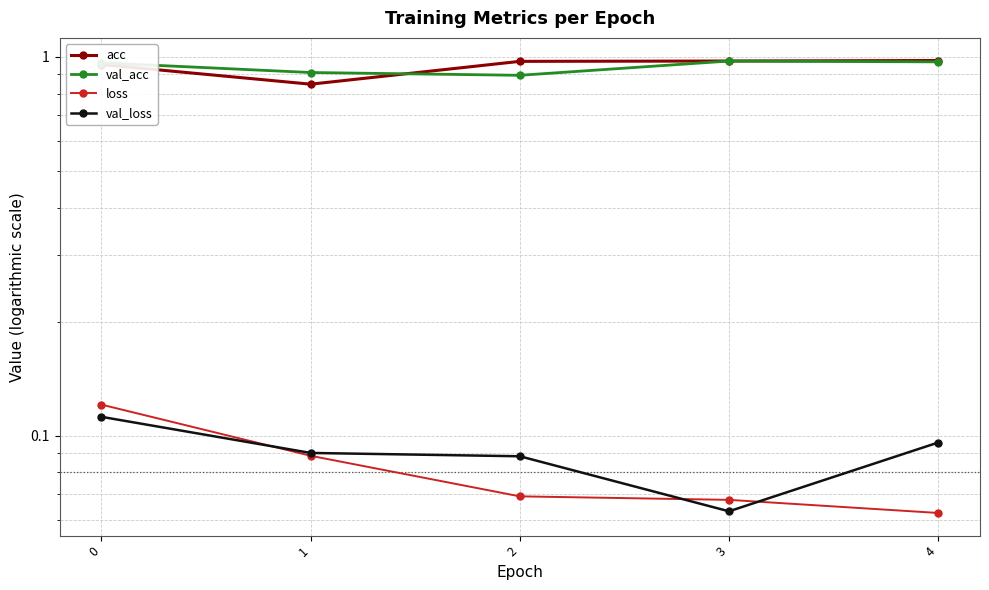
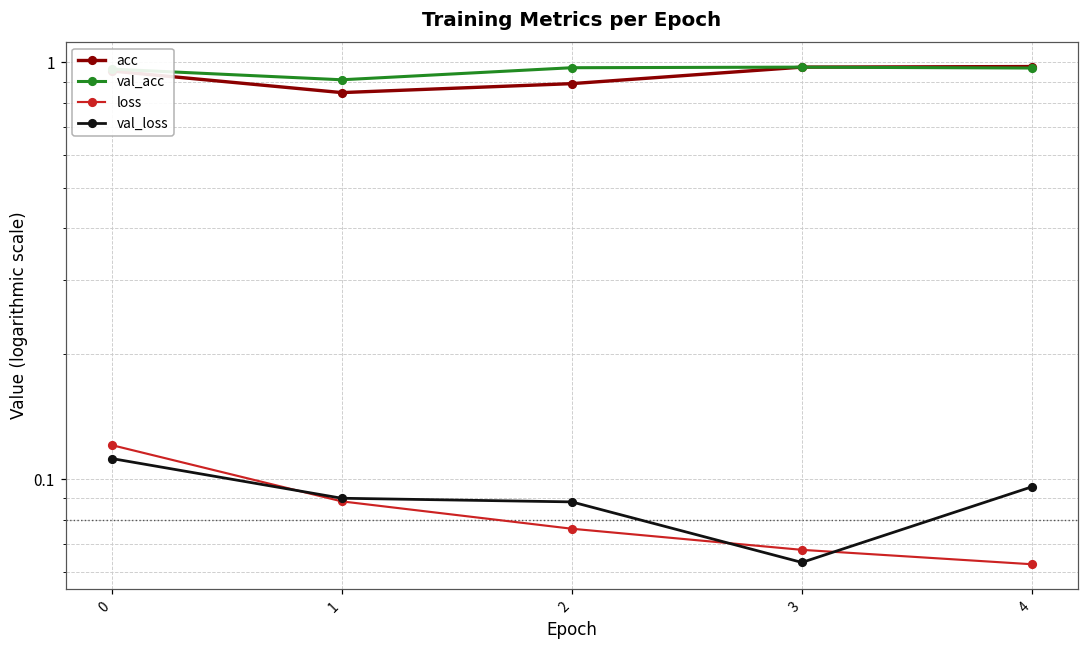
  {
    "acc": {
      "1": 0.85,
-     "2": 0.97
+     "2": 0.89
    },
    "val_acc": {
      "1": 0.91,
-     "2": 0.89
+     "2": 0.97
    },
    "loss": {
      "0": 0.121,
      "1": 0.089,
-     "2": 0.069,
+     "2": 0.076,
      "3": 0.068,
      "4": 0.063
    },
    "val_loss": {
      "0": 0.112,
      "1": 0.090,
      "2": 0.088,
      "3": 0.063,
      "4": 0.096
    }
  }
